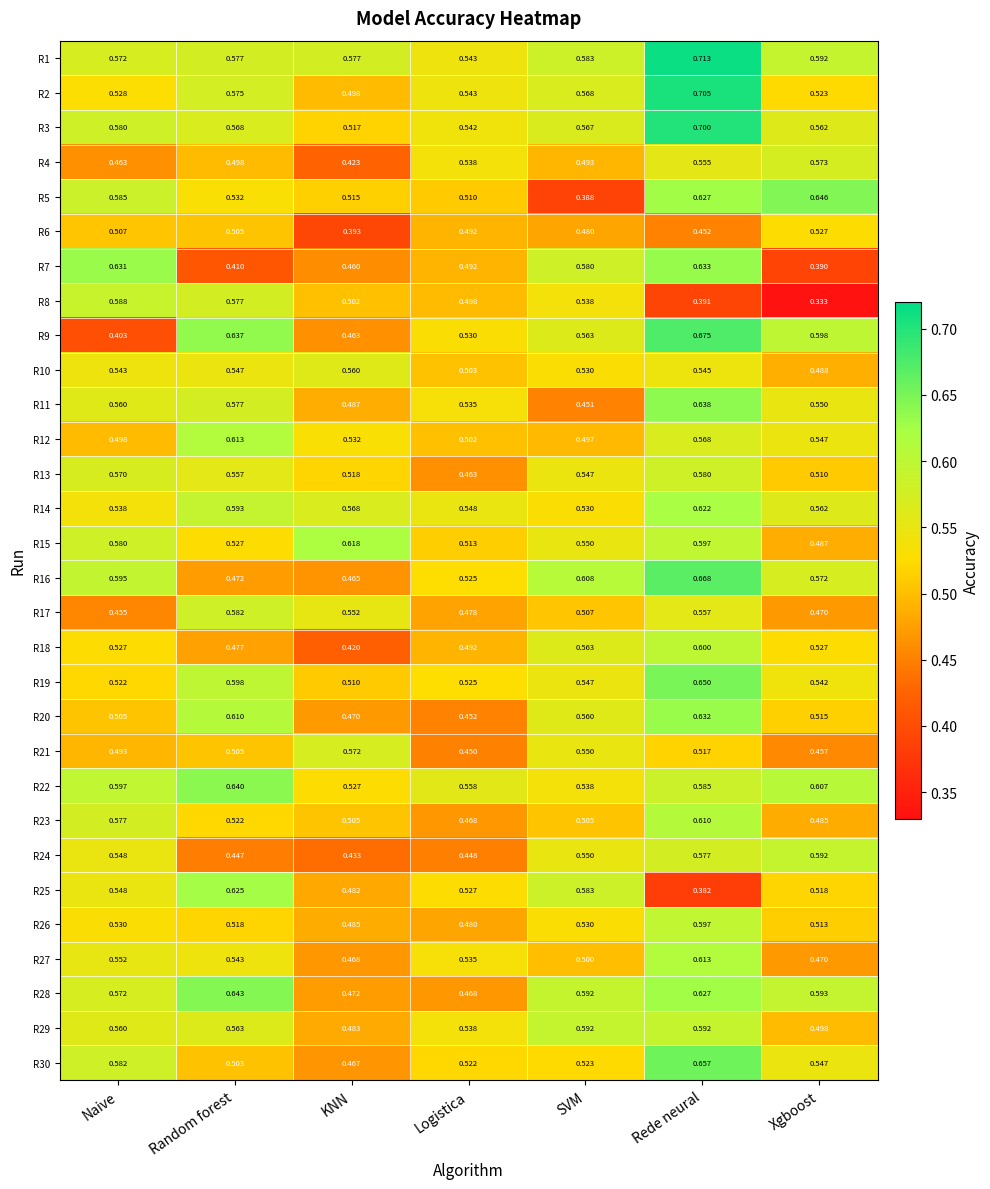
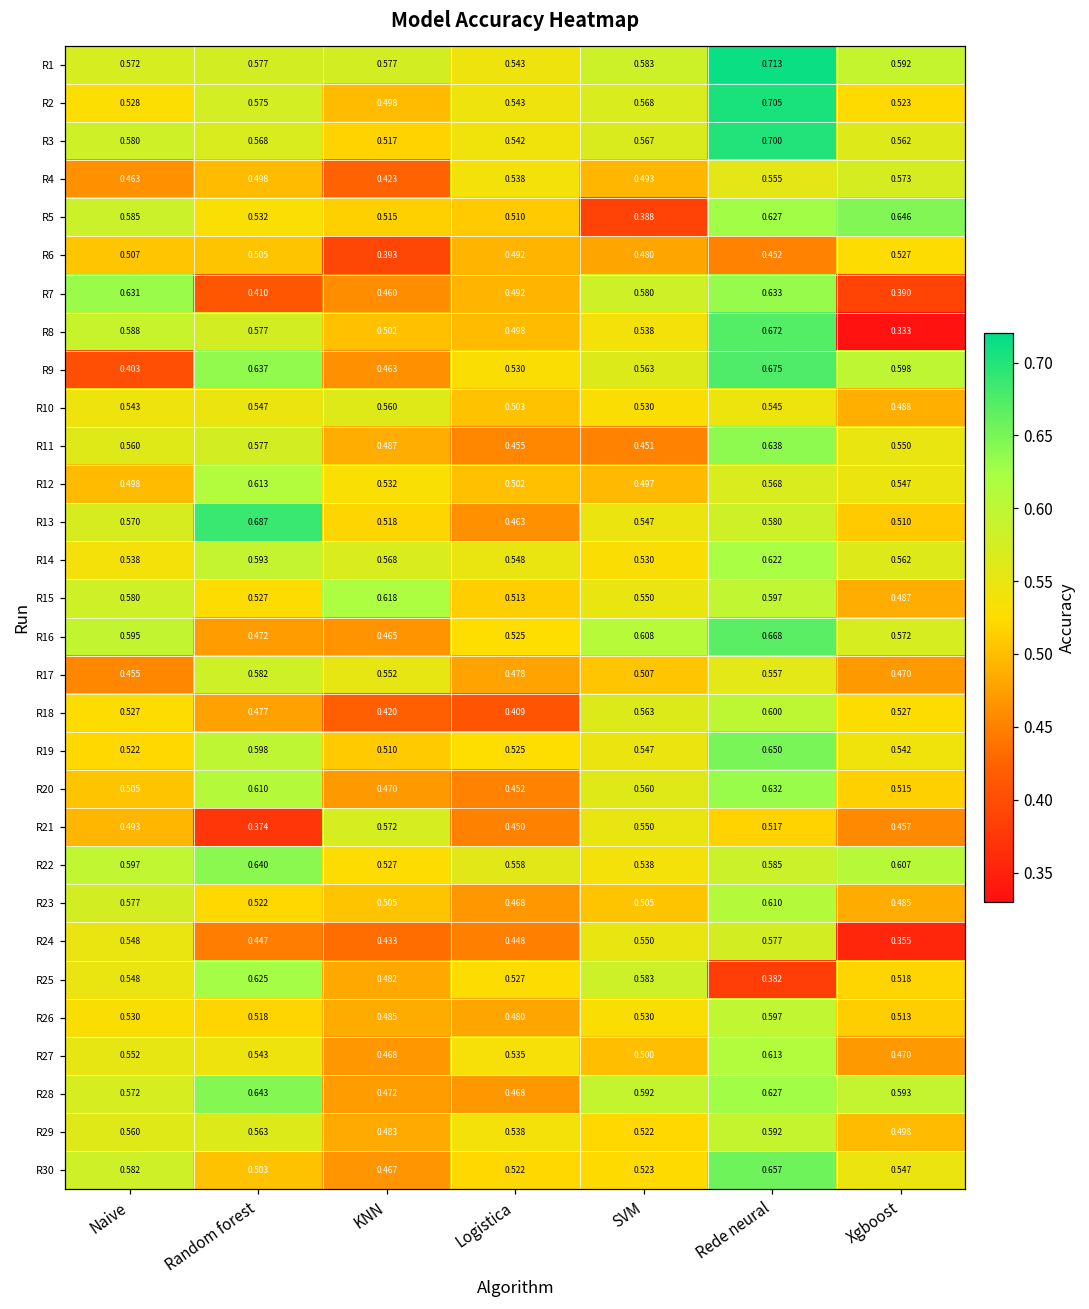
  {
    "R8": {
      "Naive": 0.588,
      "Random forest": 0.577,
      "KNN": 0.502,
      "Logistica": 0.498,
      "SVM": 0.538,
-     "Rede neural": 0.391,
+     "Rede neural": 0.672,
      "Xgboost": 0.333
    },
    "R11": {
      "Naive": 0.560,
      "Random forest": 0.577,
      "KNN": 0.487,
-     "Logistica": 0.535,
+     "Logistica": 0.455,
      "SVM": 0.451,
      "Rede neural": 0.638,
      "Xgboost": 0.550
    },
    "R13": {
      "Naive": 0.570,
-     "Random forest": 0.557,
+     "Random forest": 0.687,
      "KNN": 0.518,
      "Logistica": 0.463,
      "SVM": 0.547,
      "Rede neural": 0.580,
      "Xgboost": 0.510
    },
    "R18": {
      "Naive": 0.527,
      "Random forest": 0.477,
      "KNN": 0.420,
-     "Logistica": 0.492,
+     "Logistica": 0.409,
      "SVM": 0.563,
      "Rede neural": 0.600,
      "Xgboost": 0.527
    },
    "R21": {
      "Naive": 0.493,
-     "Random forest": 0.505,
+     "Random forest": 0.374,
      "KNN": 0.572,
      "Logistica": 0.450,
      "SVM": 0.550,
      "Rede neural": 0.517,
      "Xgboost": 0.457
    },
    "R24": {
      "Naive": 0.548,
      "Random forest": 0.447,
      "KNN": 0.433,
      "Logistica": 0.448,
      "SVM": 0.550,
      "Rede neural": 0.577,
-     "Xgboost": 0.592
+     "Xgboost": 0.355
    },
    "R29": {
      "Naive": 0.560,
      "Random forest": 0.563,
      "KNN": 0.483,
      "Logistica": 0.538,
-     "SVM": 0.592,
+     "SVM": 0.522,
      "Rede neural": 0.592,
      "Xgboost": 0.498
    }
  }
